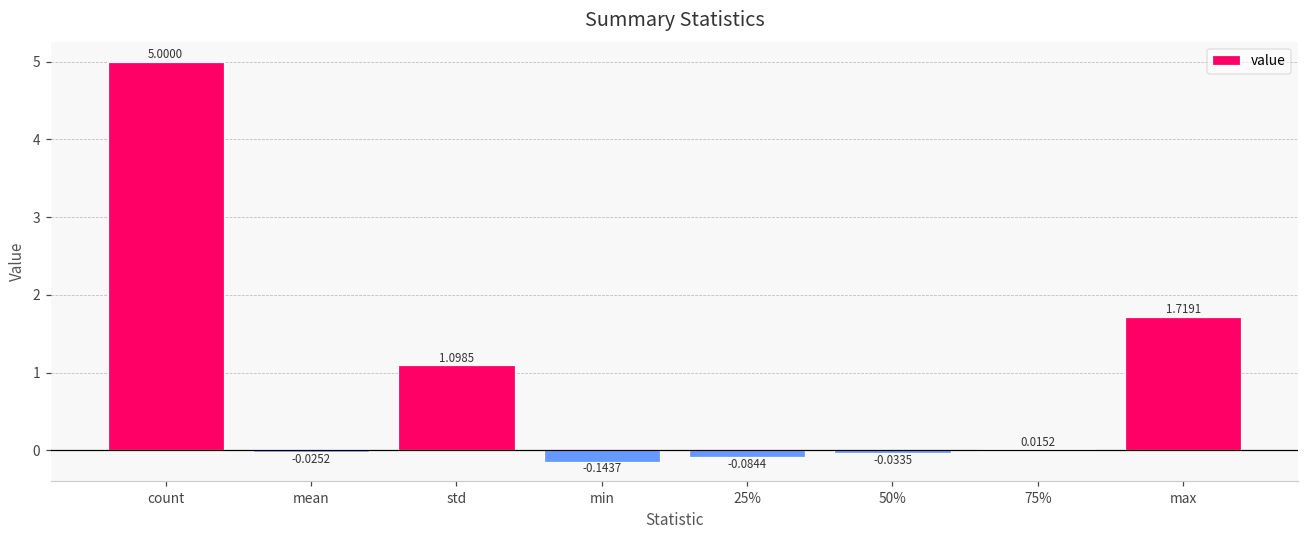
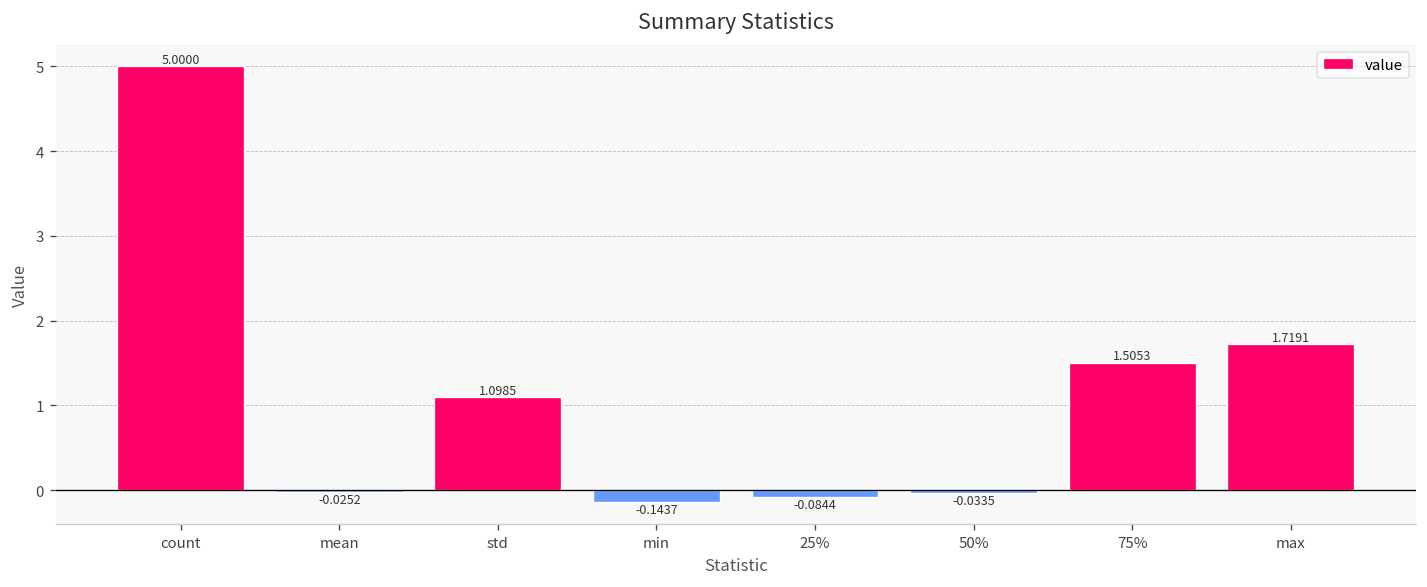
  {
    "count": 5.0000,
    "mean": -0.0252,
    "std": 1.0985,
    "min": -0.1437,
    "25%": -0.0844,
    "50%": -0.0335,
-   "75%": 0.0152,
+   "75%": 1.5053,
    "max": 1.7191
  }
